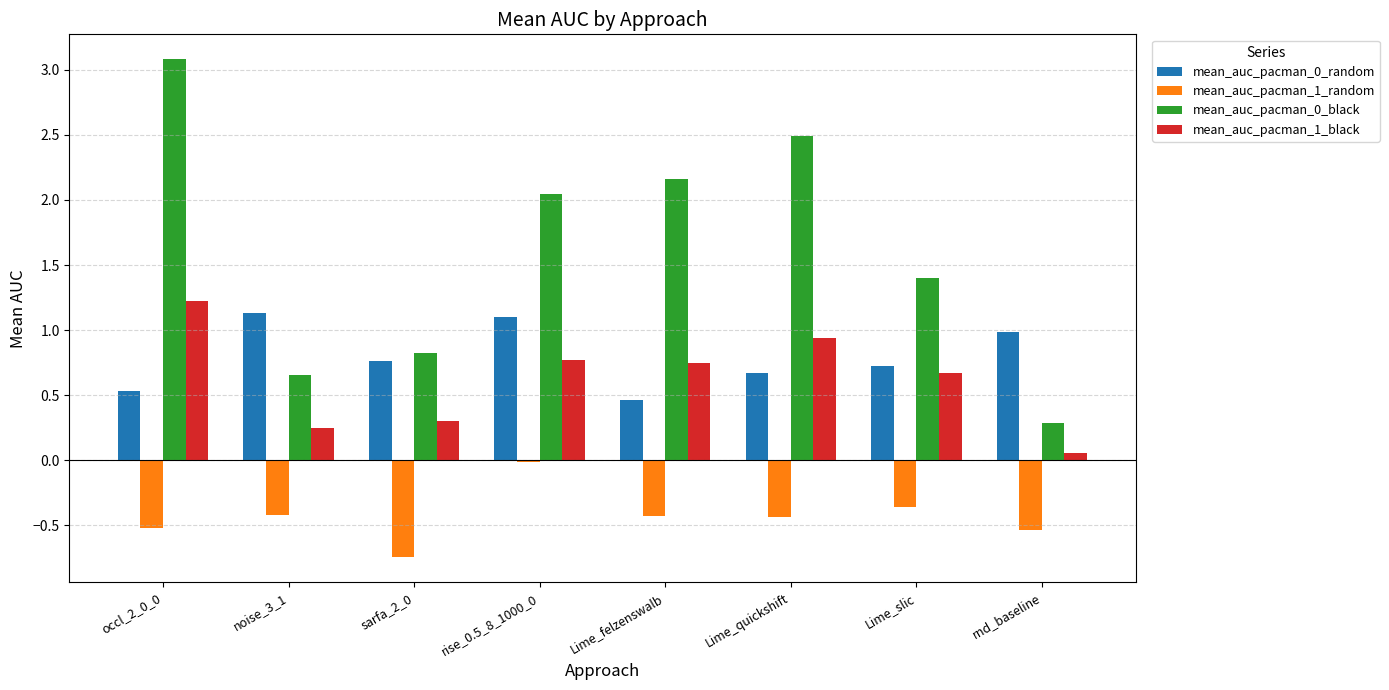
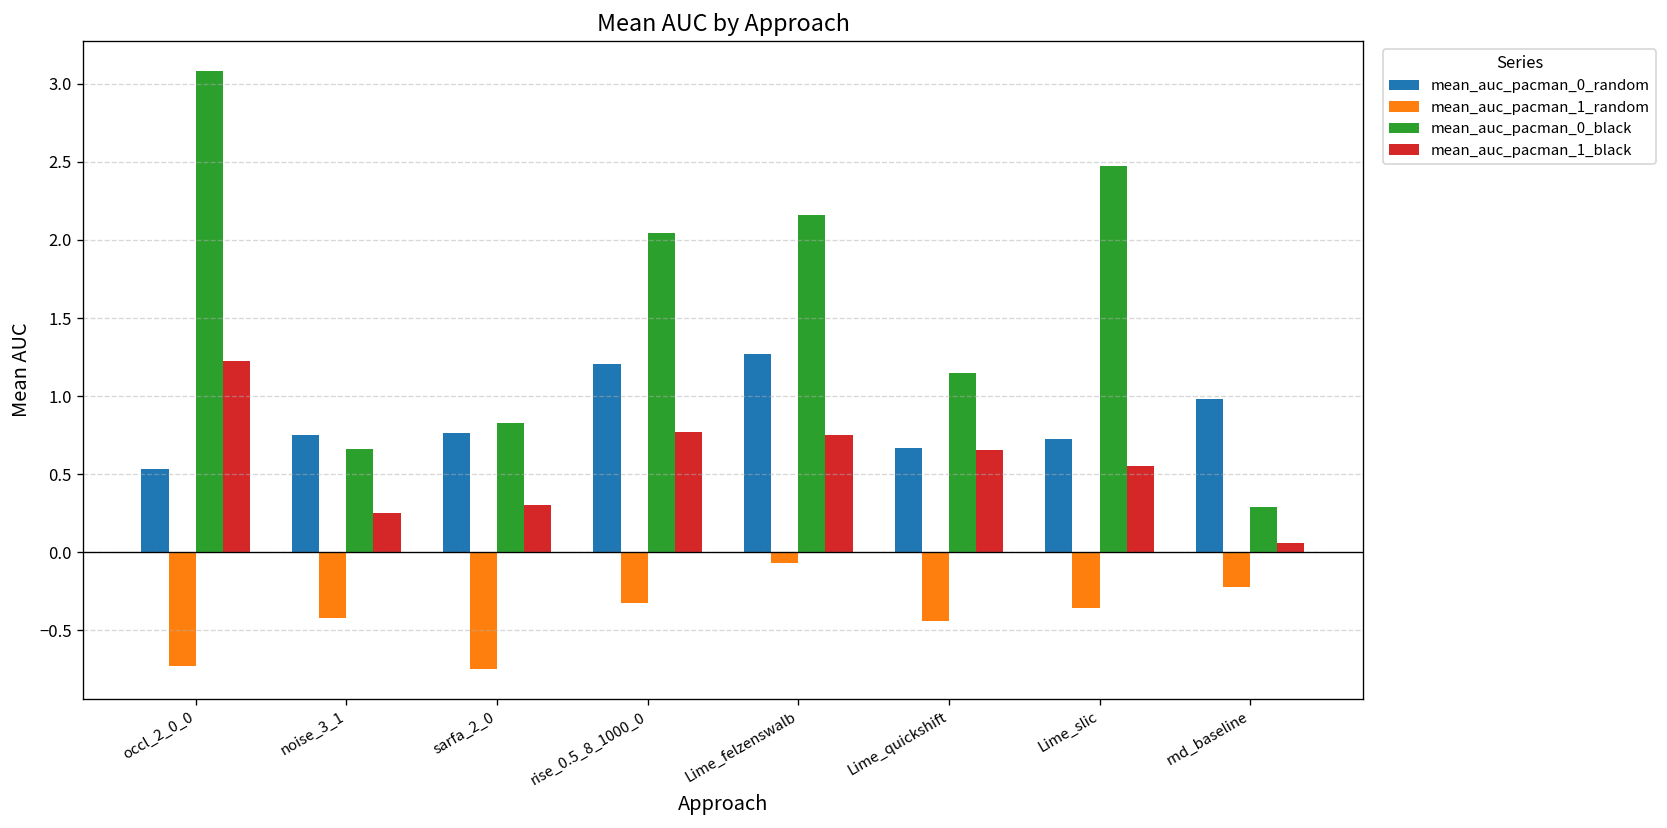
  {
    "mean_auc_pacman_0_random": {
      "occl_2_0_0": 0.54,
-     "noise_3_1": 1.13,
+     "noise_3_1": 0.75,
      "sarfa_2_0": 0.77,
-     "rise_0.5_8_1000_0": 1.10,
-     "Lime_felzenswalb": 0.46,
+     "rise_0.5_8_1000_0": 1.21,
+     "Lime_felzenswalb": 1.27,
      "Lime_quickshift": 0.67,
      "Lime_slic": 0.73,
      "rnd_baseline": 0.98
    },
    "mean_auc_pacman_1_random": {
-     "occl_2_0_0": -0.52,
+     "occl_2_0_0": -0.73,
      "noise_3_1": -0.42,
      "sarfa_2_0": -0.75,
-     "rise_0.5_8_1000_0": -0.01,
-     "Lime_felzenswalb": -0.43,
+     "rise_0.5_8_1000_0": -0.32,
+     "Lime_felzenswalb": -0.07,
      "Lime_quickshift": -0.44,
      "Lime_slic": -0.36,
-     "rnd_baseline": -0.54
+     "rnd_baseline": -0.22
    },
    "mean_auc_pacman_0_black": {
      "occl_2_0_0": 3.08,
      "noise_3_1": 0.66,
      "sarfa_2_0": 0.83,
      "rise_0.5_8_1000_0": 2.04,
      "Lime_felzenswalb": 2.16,
-     "Lime_quickshift": 2.49,
-     "Lime_slic": 1.40,
+     "Lime_quickshift": 1.15,
+     "Lime_slic": 2.47,
      "rnd_baseline": 0.29
    },
    "mean_auc_pacman_1_black": {
      "occl_2_0_0": 1.23,
      "noise_3_1": 0.25,
      "sarfa_2_0": 0.30,
      "rise_0.5_8_1000_0": 0.77,
      "Lime_felzenswalb": 0.75,
-     "Lime_quickshift": 0.94,
-     "Lime_slic": 0.67,
+     "Lime_quickshift": 0.65,
+     "Lime_slic": 0.55,
      "rnd_baseline": 0.06
    }
  }
